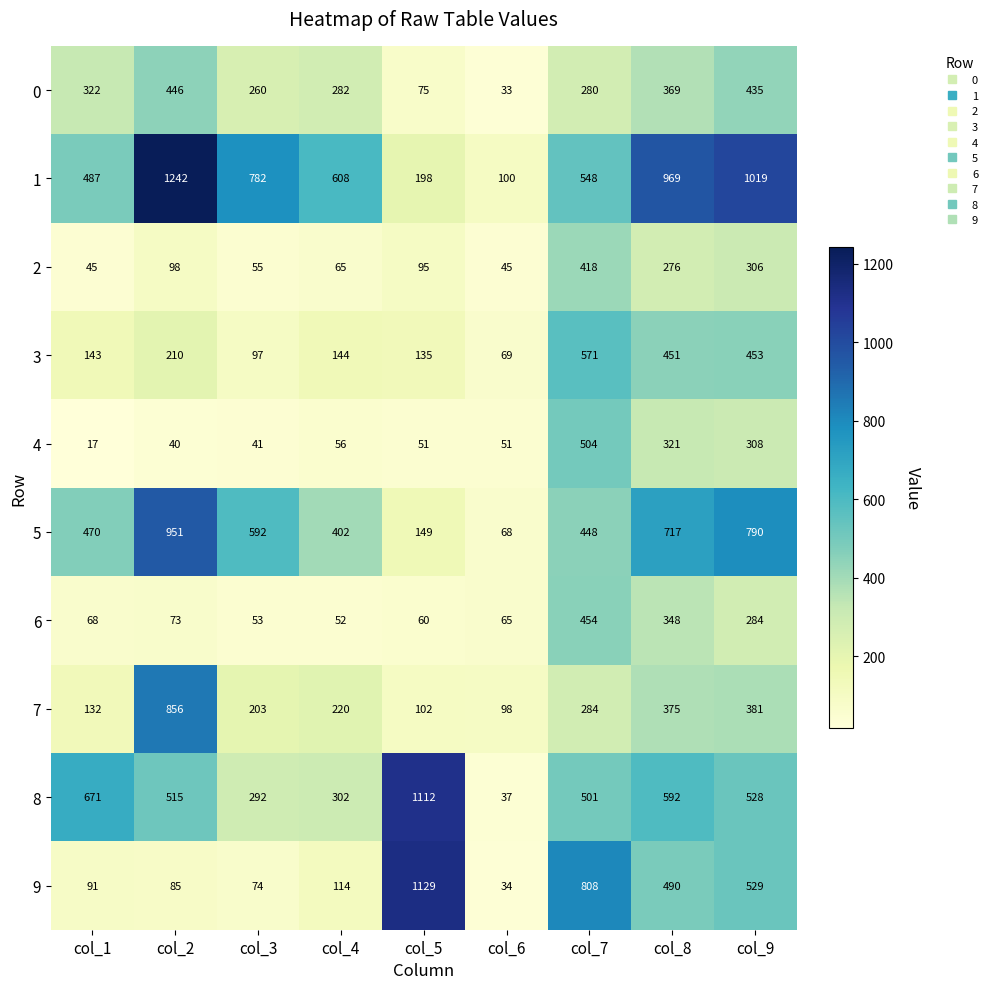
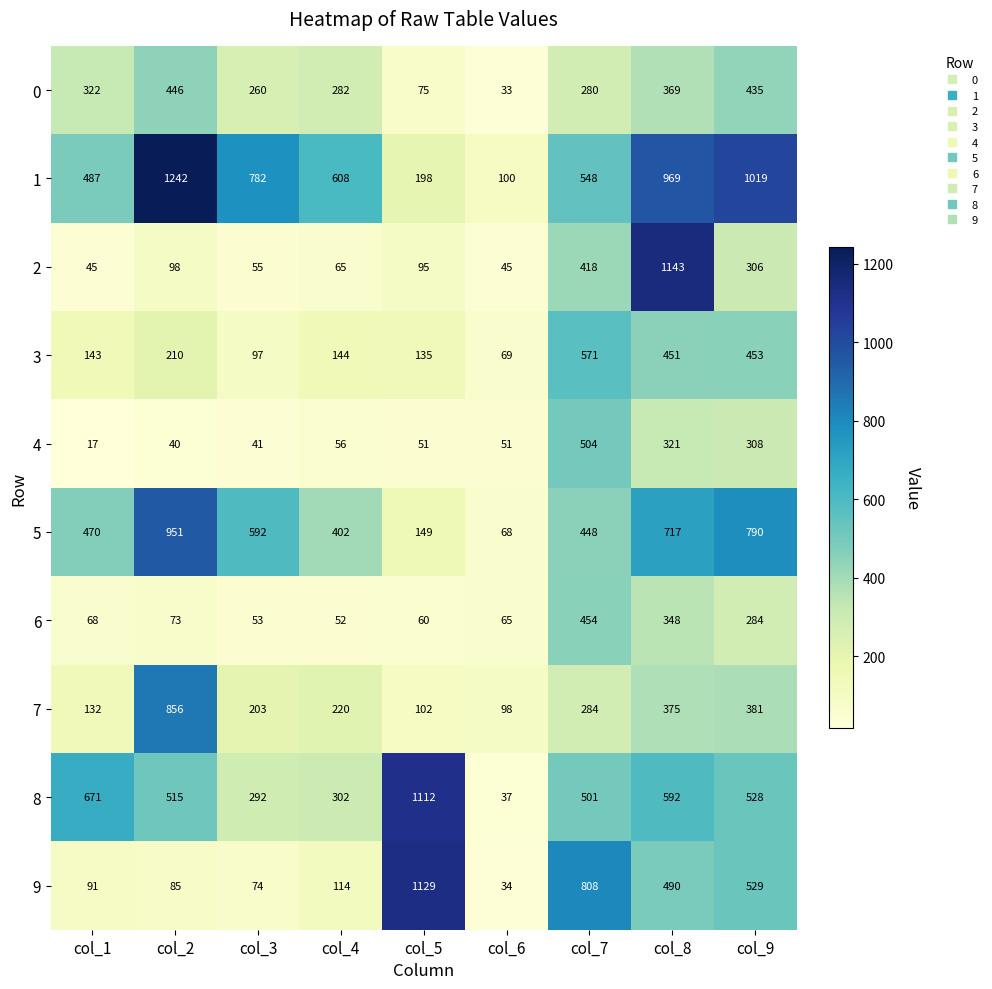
  {
    "0": {
      "col_1": 322,
      "col_2": 446,
      "col_3": 260,
      "col_4": 282,
      "col_5": 75,
      "col_6": 33,
      "col_7": 280,
      "col_8": 369,
      "col_9": 435
    },
    "1": {
      "col_1": 487,
      "col_2": 1242,
      "col_3": 782,
      "col_4": 608,
      "col_5": 198,
      "col_6": 100,
      "col_7": 548,
      "col_8": 969,
      "col_9": 1019
    },
    "2": {
      "col_1": 45,
      "col_2": 98,
      "col_3": 55,
      "col_4": 65,
      "col_5": 95,
      "col_6": 45,
      "col_7": 418,
-     "col_8": 276,
+     "col_8": 1143,
      "col_9": 306
    },
    "3": {
      "col_1": 143,
      "col_2": 210,
      "col_3": 97,
      "col_4": 144,
      "col_5": 135,
      "col_6": 69,
      "col_7": 571,
      "col_8": 451,
      "col_9": 453
    },
    "4": {
      "col_1": 17,
      "col_2": 40,
      "col_3": 41,
      "col_4": 56,
      "col_5": 51,
      "col_6": 51,
      "col_7": 504,
      "col_8": 321,
      "col_9": 308
    },
    "5": {
      "col_1": 470,
      "col_2": 951,
      "col_3": 592,
      "col_4": 402,
      "col_5": 149,
      "col_6": 68,
      "col_7": 448,
      "col_8": 717,
      "col_9": 790
    },
    "6": {
      "col_1": 68,
      "col_2": 73,
      "col_3": 53,
      "col_4": 52,
      "col_5": 60,
      "col_6": 65,
      "col_7": 454,
      "col_8": 348,
      "col_9": 284
    },
    "7": {
      "col_1": 132,
      "col_2": 856,
      "col_3": 203,
      "col_4": 220,
      "col_5": 102,
      "col_6": 98,
      "col_7": 284,
      "col_8": 375,
      "col_9": 381
    },
    "8": {
      "col_1": 671,
      "col_2": 515,
      "col_3": 292,
      "col_4": 302,
      "col_5": 1112,
      "col_6": 37,
      "col_7": 501,
      "col_8": 592,
      "col_9": 528
    },
    "9": {
      "col_1": 91,
      "col_2": 85,
      "col_3": 74,
      "col_4": 114,
      "col_5": 1129,
      "col_6": 34,
      "col_7": 808,
      "col_8": 490,
      "col_9": 529
    }
  }
